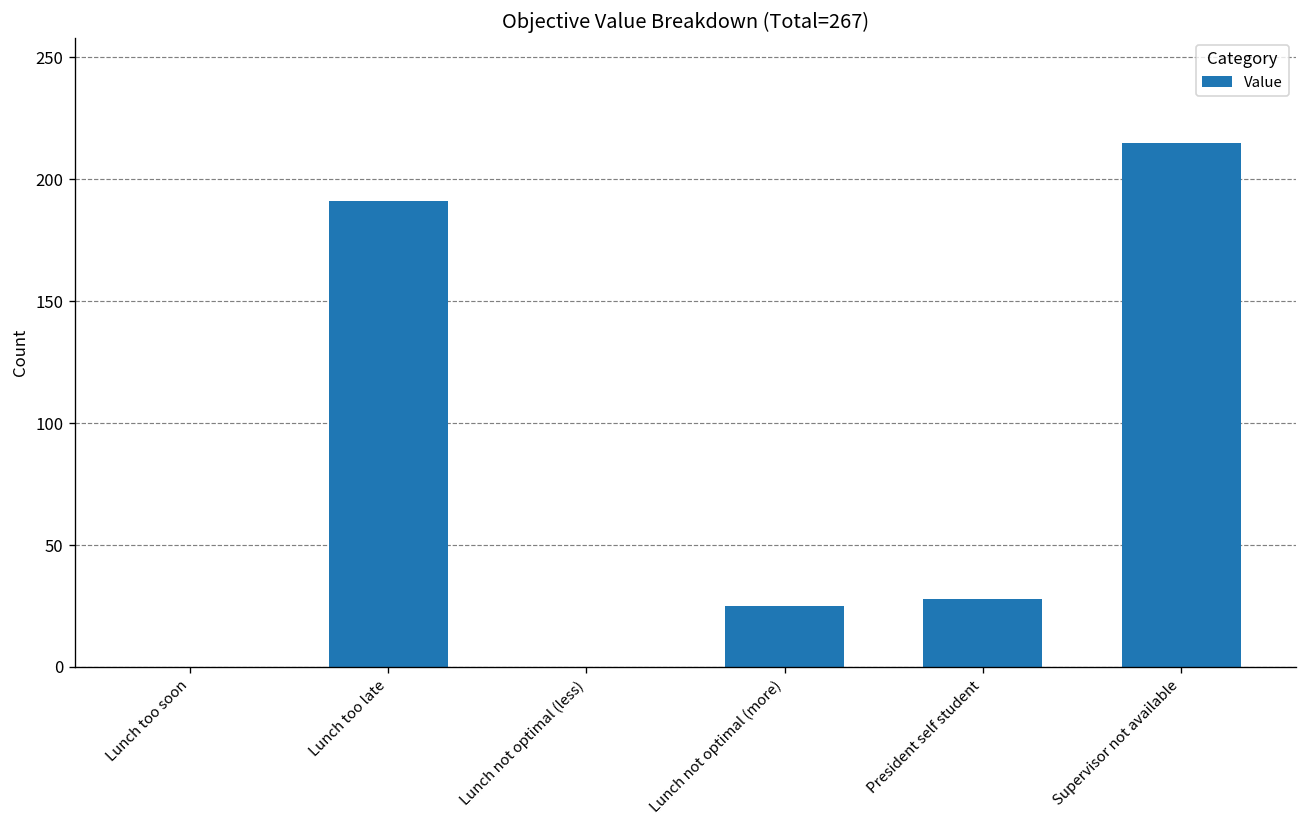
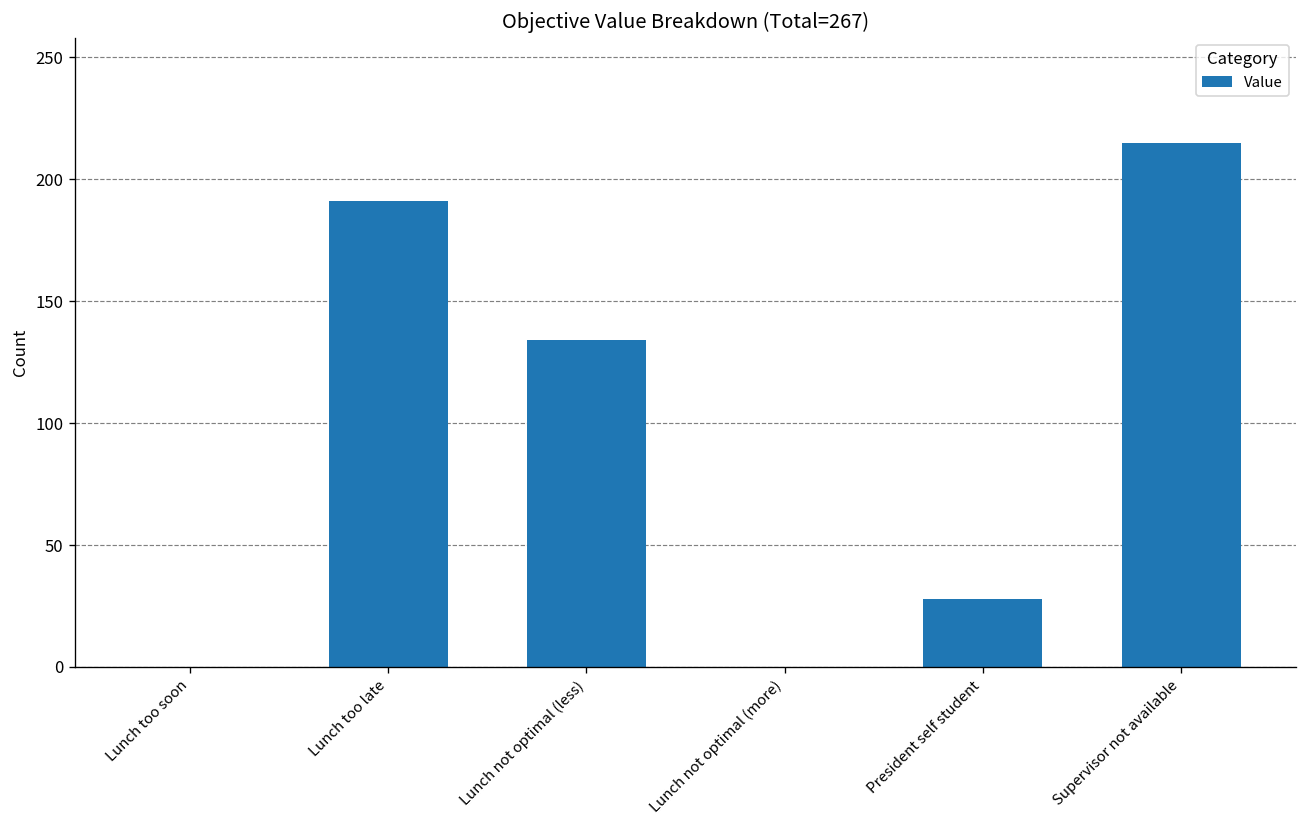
  {
    "Lunch too soon": 0,
    "Lunch too late": 191,
-   "Lunch not optimal (less)": 0,
-   "Lunch not optimal (more)": 25,
+   "Lunch not optimal (less)": 134,
+   "Lunch not optimal (more)": 0,
    "President self student": 28,
    "Supervisor not available": 215
  }
